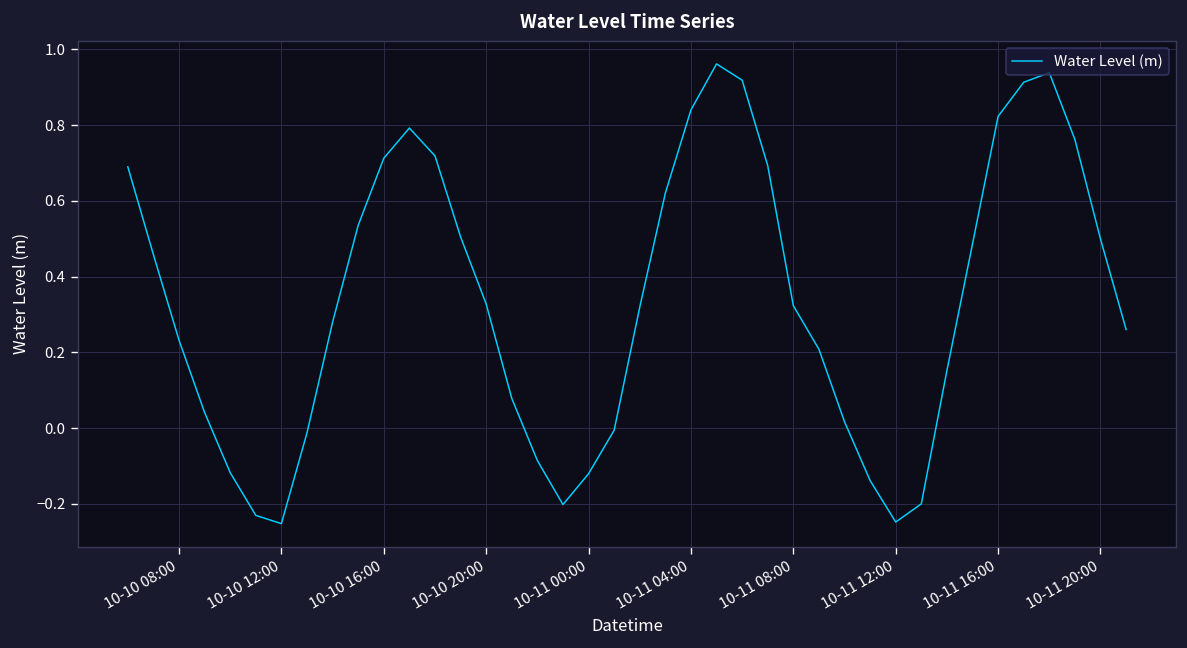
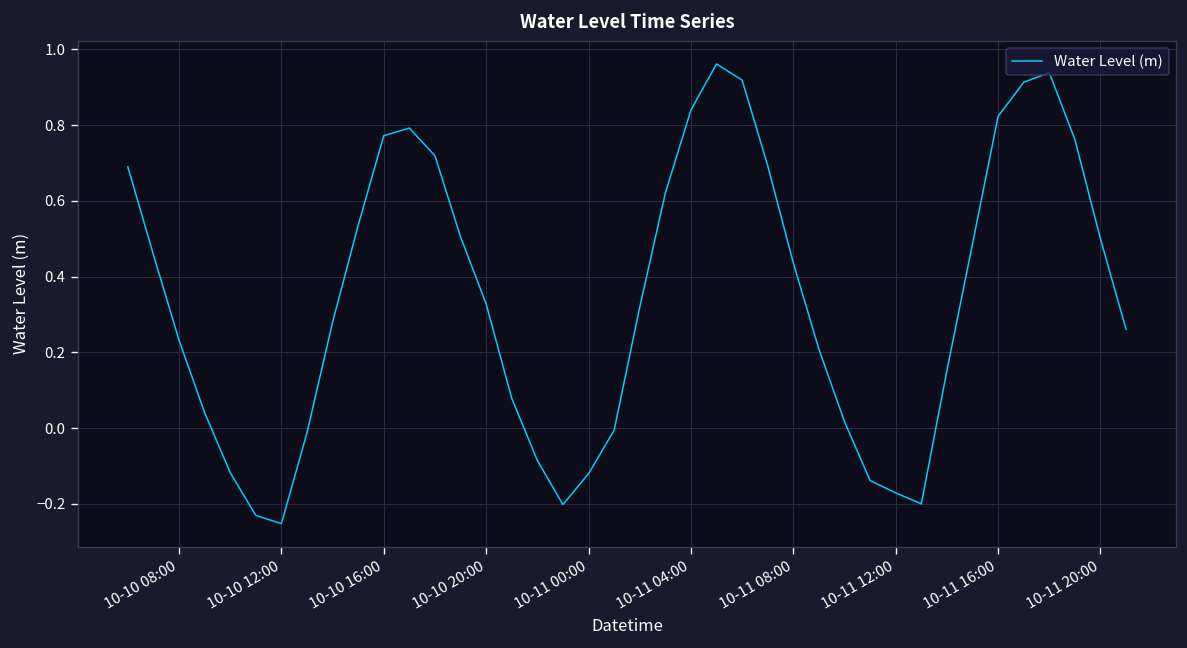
  {
    "10-10 08:00": 0.23,
    "10-10 12:00": -0.25,
-   "10-10 16:00": 0.71,
+   "10-10 16:00": 0.77,
    "10-10 20:00": 0.33,
    "10-11 00:00": -0.12,
    "10-11 04:00": 0.84,
-   "10-11 08:00": 0.32,
-   "10-11 12:00": -0.25,
+   "10-11 08:00": 0.44,
+   "10-11 12:00": -0.17,
    "10-11 16:00": 0.82,
    "10-11 20:00": 0.50
  }
